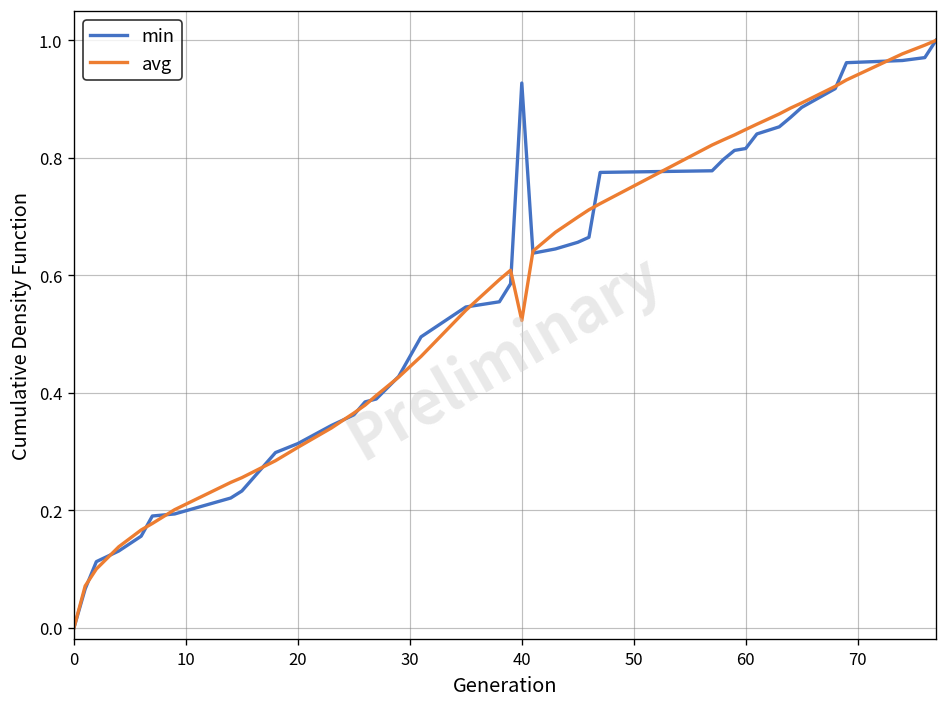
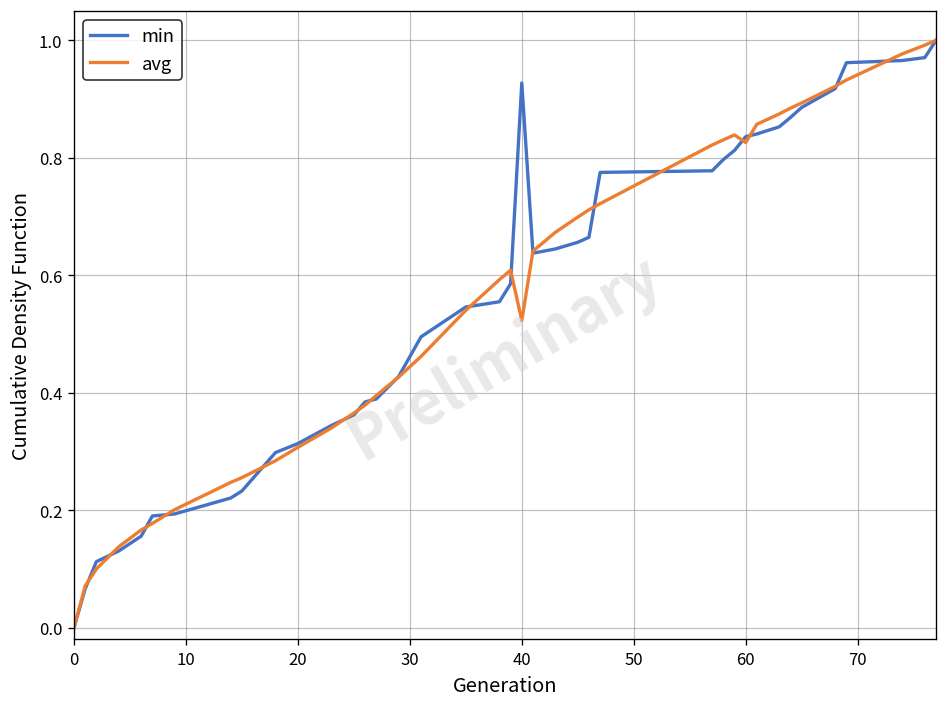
  {
    "min": {
      "20": 0.31,
      "40": 0.93,
-     "60": 0.82
+     "60": 0.84
    },
    "avg": {
      "20": 0.31,
      "40": 0.52,
-     "60": 0.85
+     "60": 0.83
    }
  }
